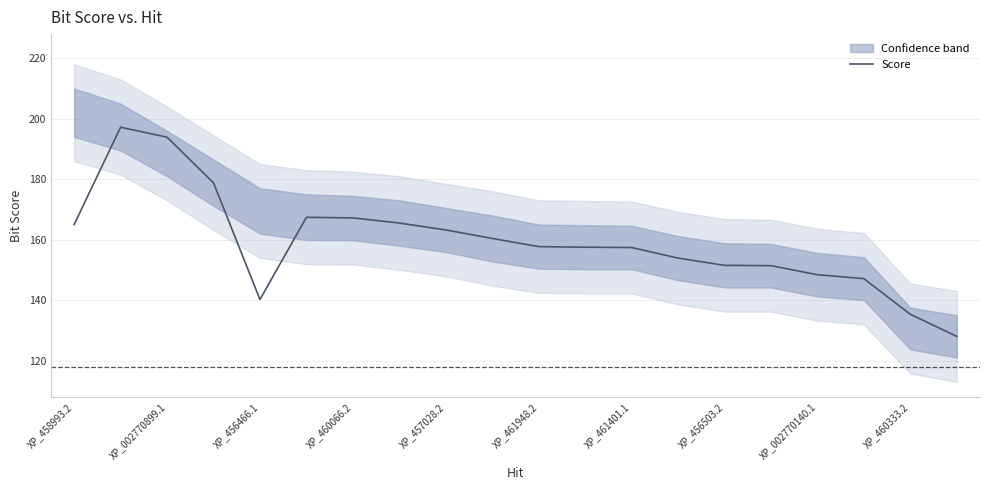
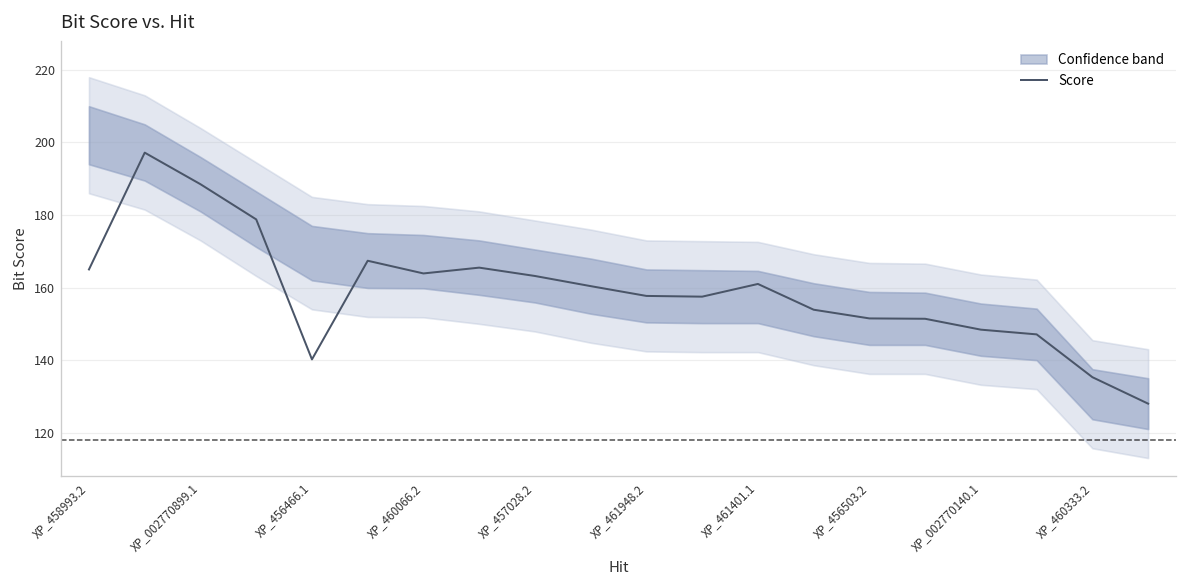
  {
    "Score": {
      "XP_458993.2": 165,
-     "XP_002770899.1": 194,
+     "XP_002770899.1": 189,
      "XP_456466.1": 140,
-     "XP_460066.2": 167,
+     "XP_460066.2": 164,
      "XP_457028.2": 163,
      "XP_461948.2": 158,
-     "XP_461401.1": 157,
+     "XP_461401.1": 161,
      "XP_456503.2": 152,
      "XP_002770140.1": 148,
      "XP_460333.2": 135
    }
  }
